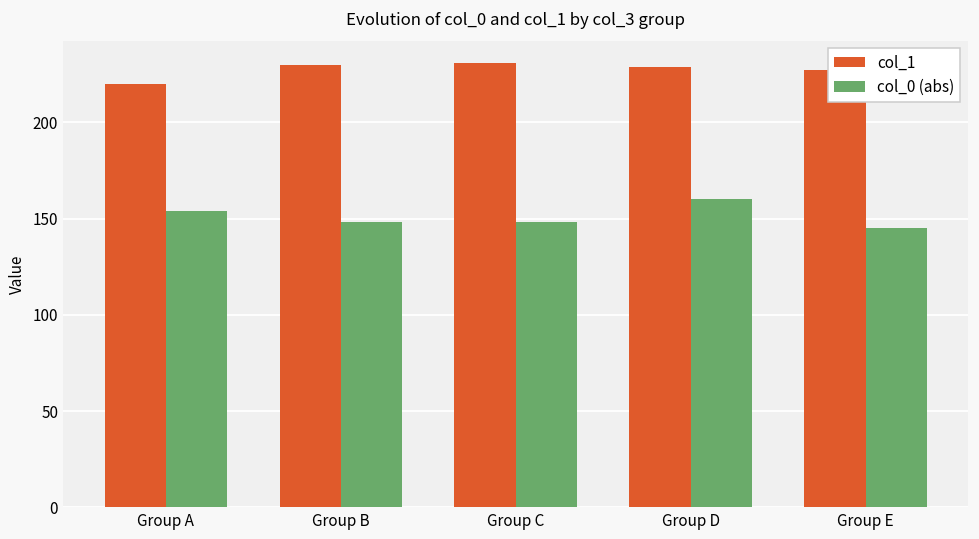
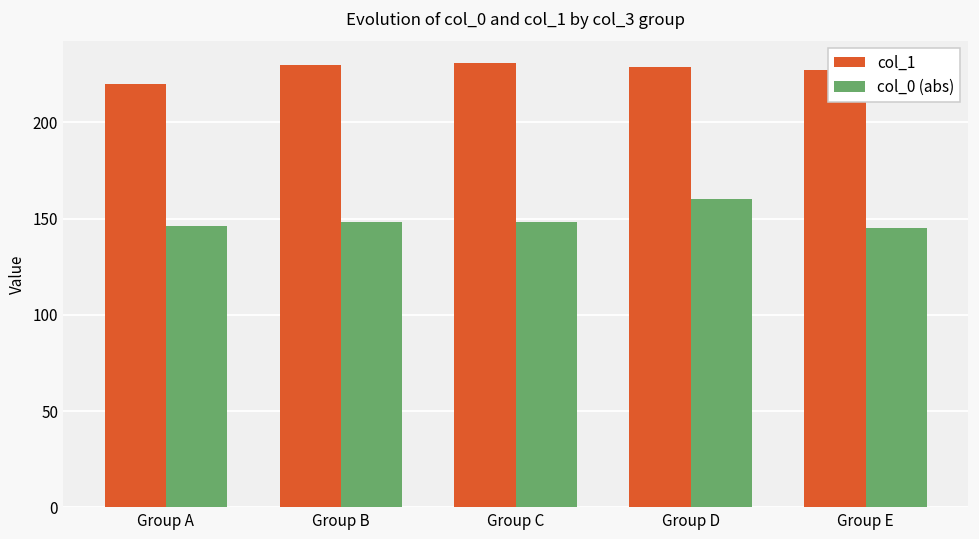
  {
    "col_1": {
      "Group A": 220,
      "Group B": 230,
      "Group C": 231,
      "Group D": 229
    },
    "col_0 (abs)": {
-     "Group A": 154,
+     "Group A": 146,
      "Group B": 148,
      "Group C": 148,
      "Group D": 160,
      "Group E": 145
    }
  }
